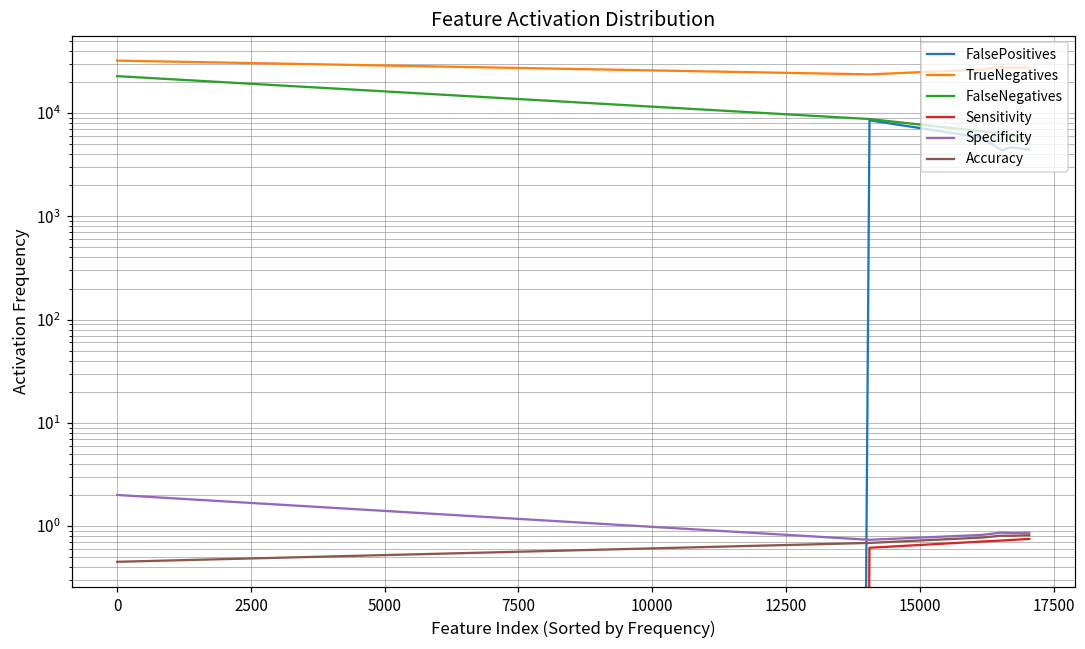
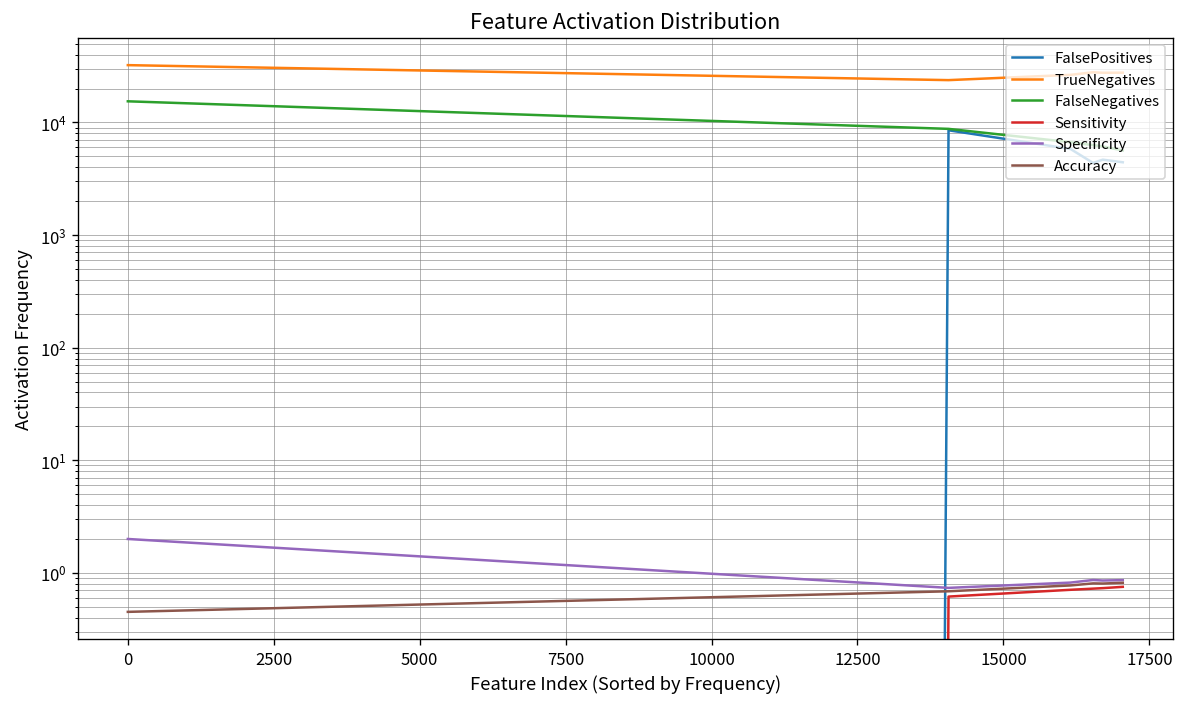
  {
    "TrueNegatives": {
      "0": 32000
    },
    "FalseNegatives": {
-     "0": 23000
+     "0": 15000
    },
    "Specificity": {
      "0": 2
    },
    "Accuracy": {
      "0": 0.5
    }
  }
